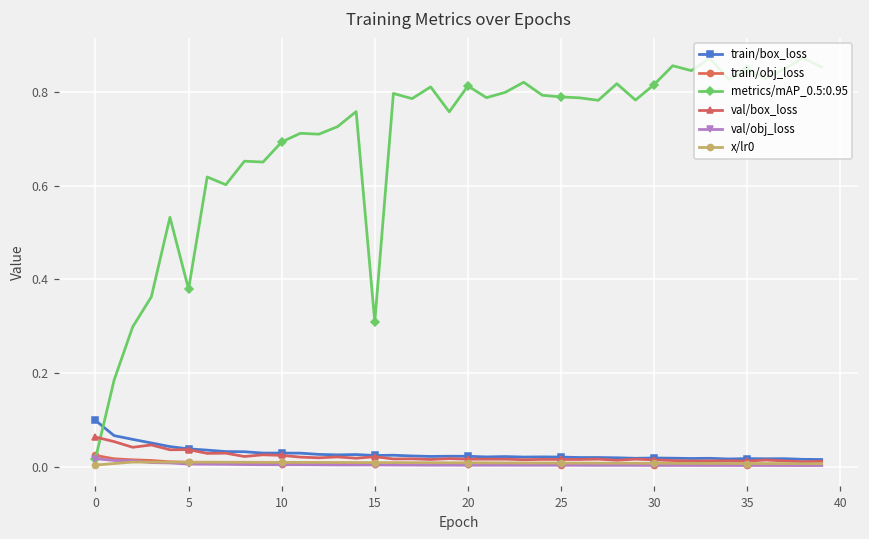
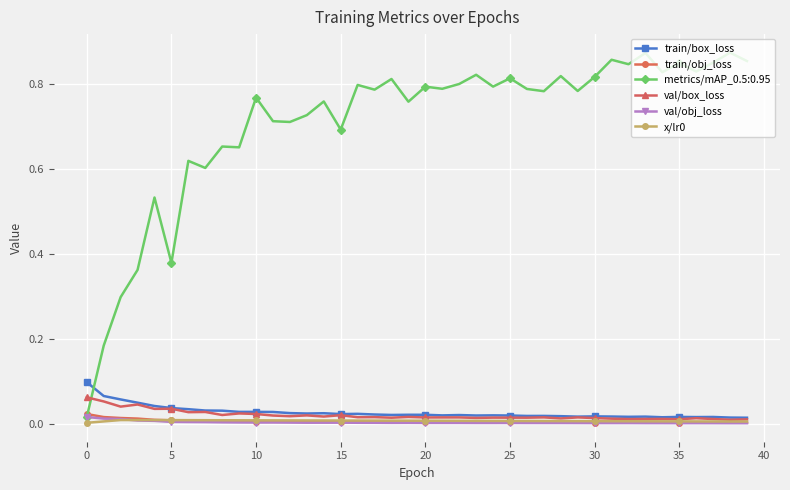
  {
    "train/box_loss": {
      "0": 0.10,
      "20": 0.02
    },
    "metrics/mAP_0.5:0.95": {
      "5": 0.38,
-     "10": 0.69,
-     "15": 0.31,
-     "20": 0.81,
-     "25": 0.79,
+     "10": 0.77,
+     "15": 0.69,
+     "20": 0.79,
+     "25": 0.81,
      "30": 0.82
    },
    "x/lr0": {
      "0": 0.00
    }
  }
